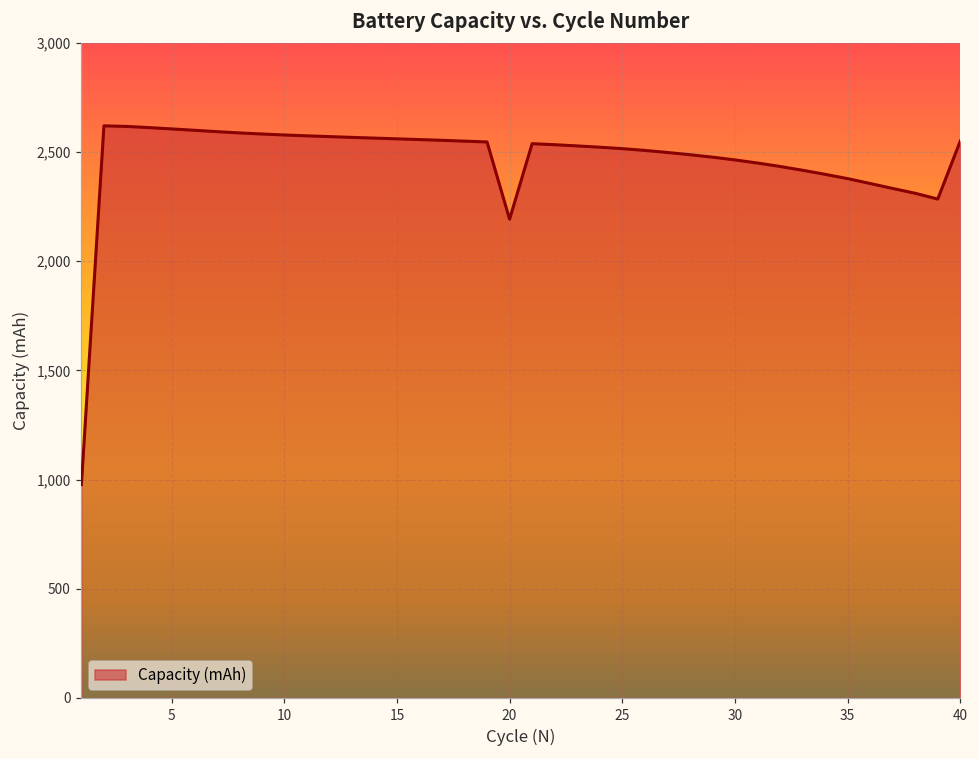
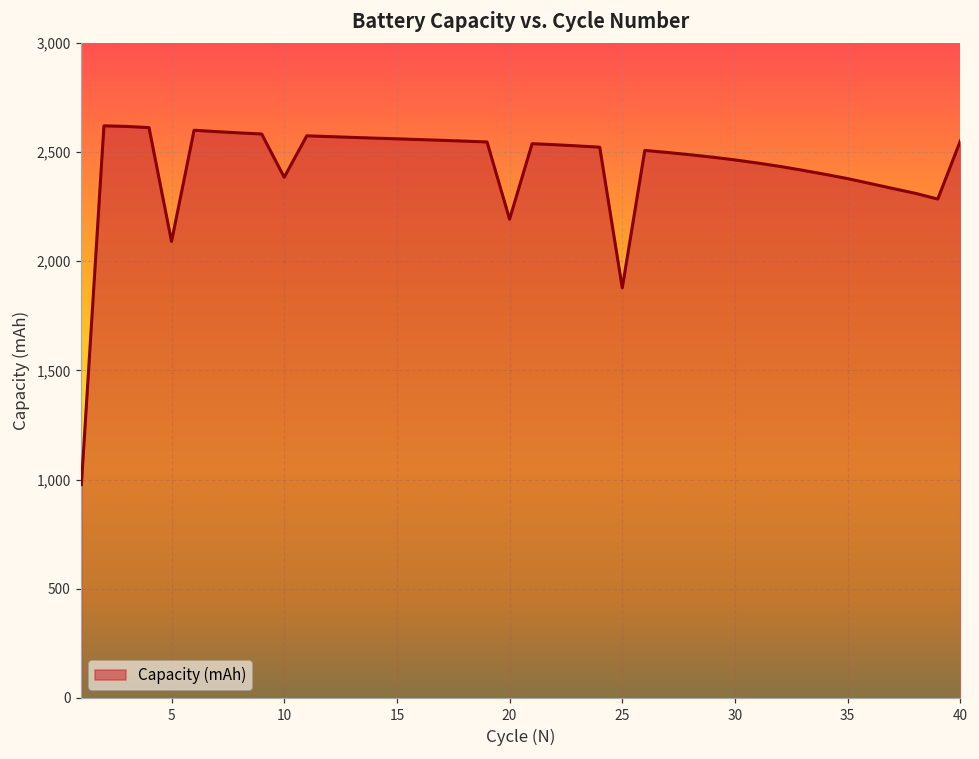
  {
-   "5": "2,610",
-   "10": "2,580",
+   "5": "2,090",
+   "10": "2,380",
    "15": "2,560",
    "20": "2,190",
-   "25": "2,520",
+   "25": "1,880",
    "30": "2,460",
    "35": "2,380",
    "40": "2,550"
  }
